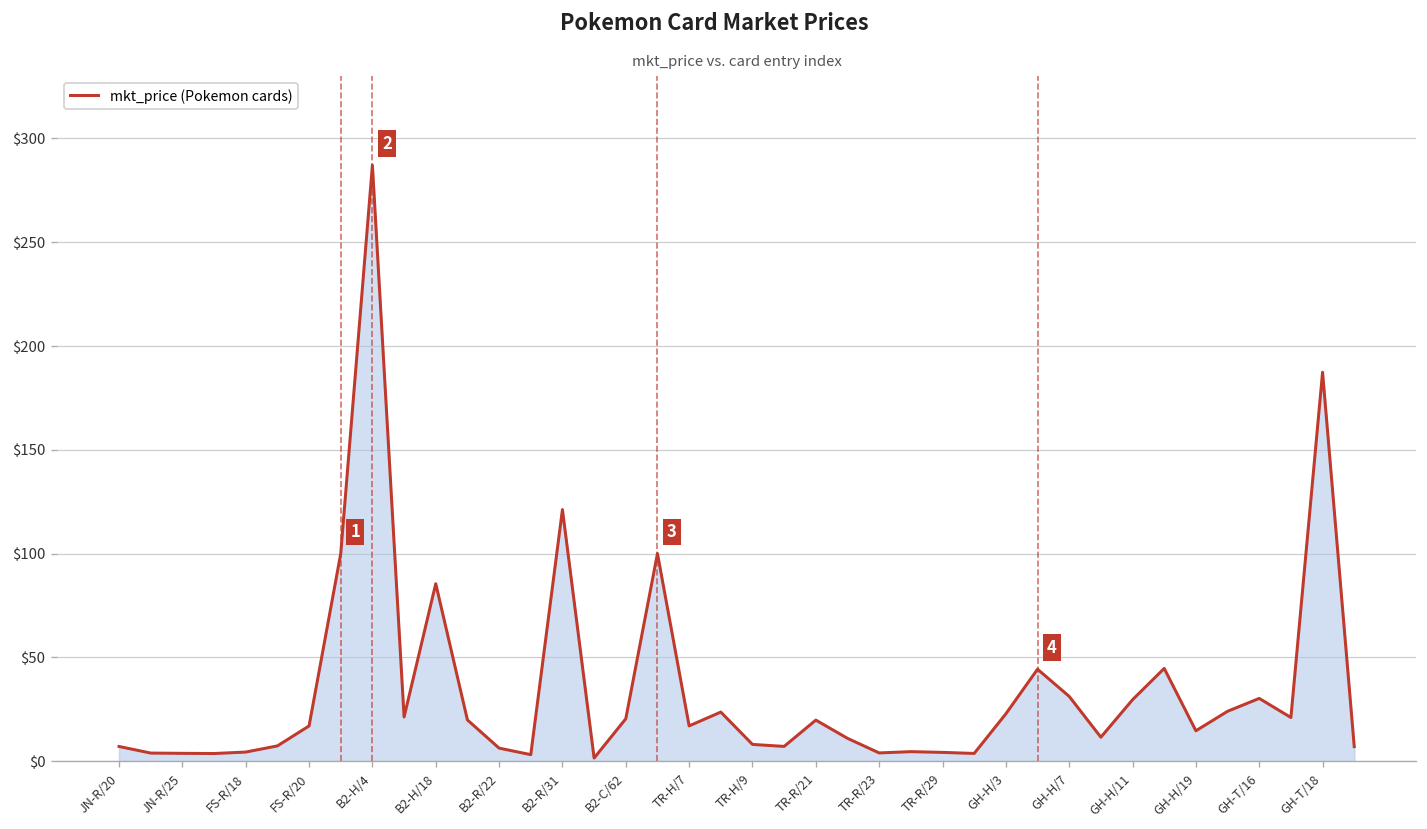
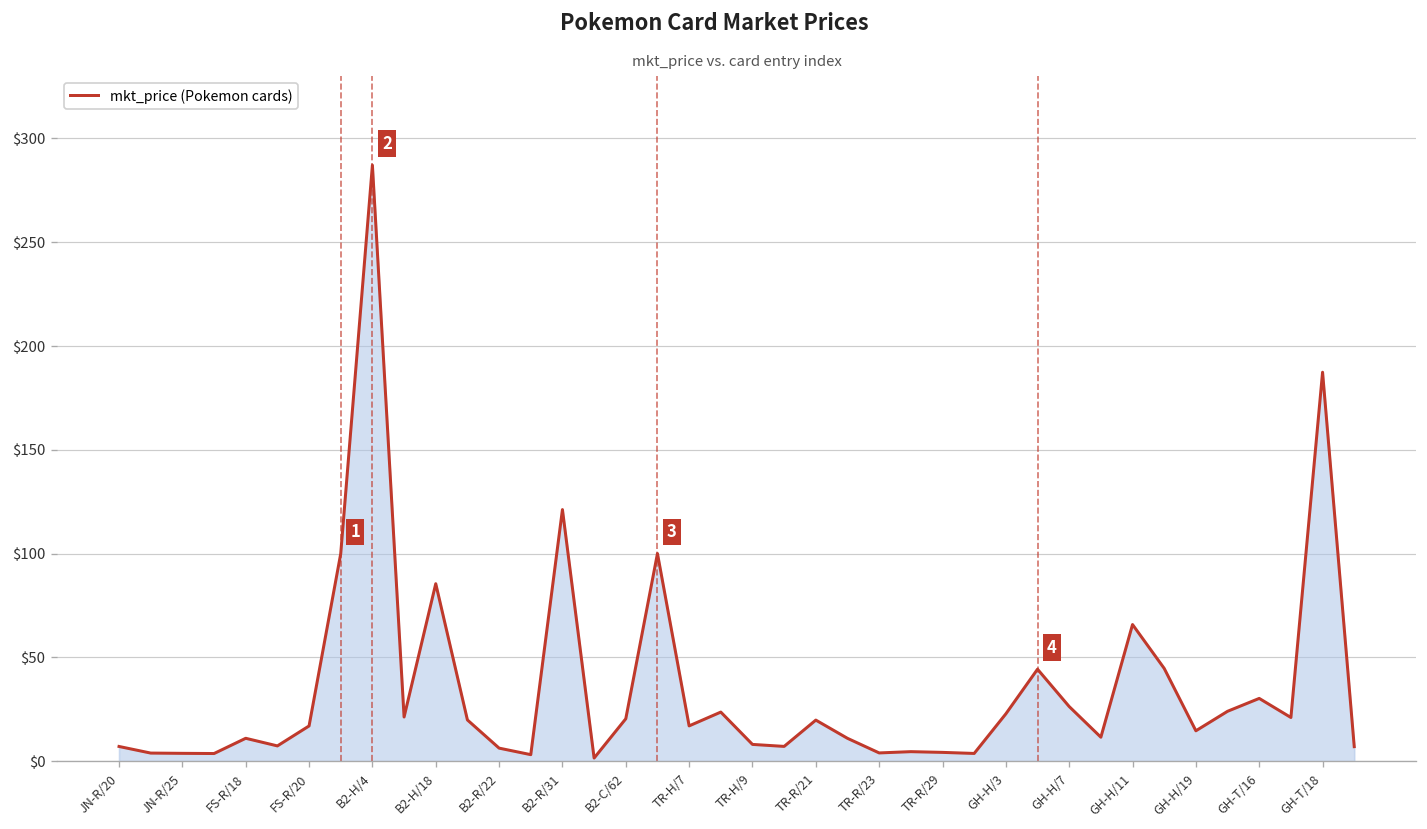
  {
    "JN-R/20": "$7",
    "JN-R/25": "$4",
-   "FS-R/18": "$4",
+   "FS-R/18": "$11",
    "FS-R/20": "$17",
    "B2-H/18": "$85",
    "B2-R/22": "$6",
    "B2-R/31": "$121",
    "B2-C/62": "$20",
    "TR-H/7": "$17",
    "TR-H/9": "$8",
    "TR-R/21": "$20",
    "TR-R/23": "$4",
    "TR-R/29": "$4",
    "GH-H/3": "$23",
-   "GH-H/7": "$31",
-   "GH-H/11": "$30",
+   "GH-H/7": "$26",
+   "GH-H/11": "$66",
    "GH-H/19": "$15",
    "GH-T/16": "$30",
    "GH-T/18": "$187"
  }
